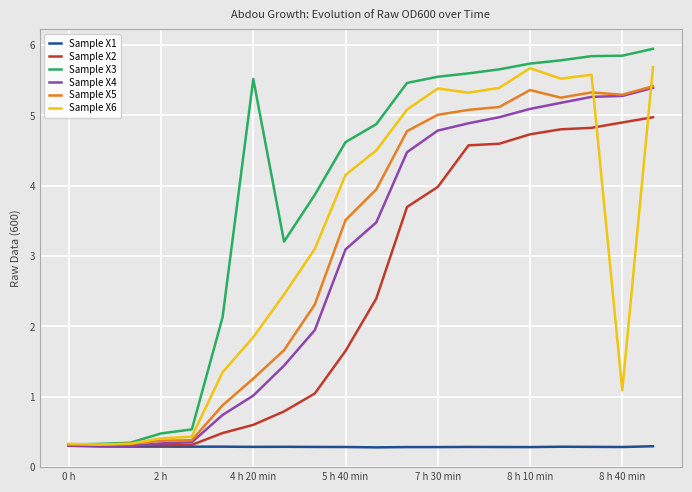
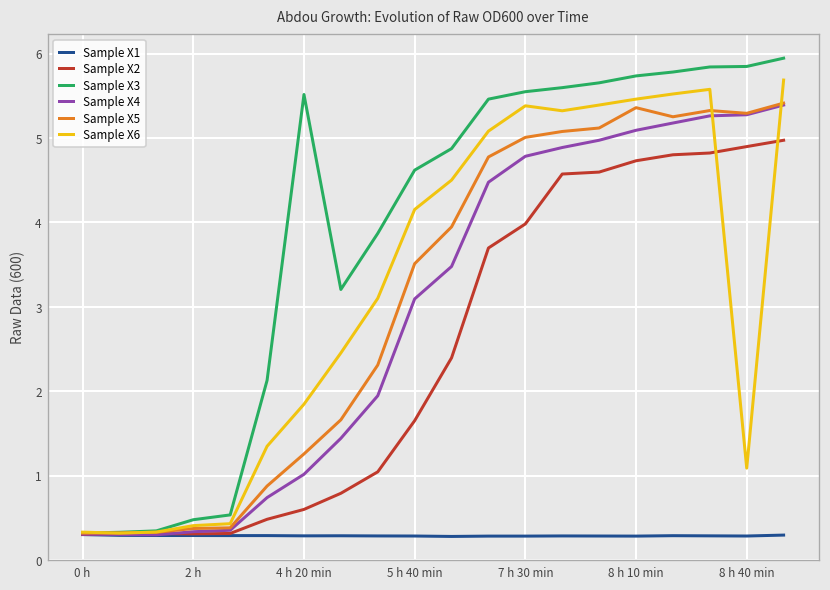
  {
    "Sample X1": {
      "4 h 20 min": 0.3,
      "5 h 40 min": 0.3,
      "7 h 30 min": 0.3,
      "8 h 10 min": 0.3,
      "8 h 40 min": 0.3
    },
    "Sample X2": {
      "4 h 20 min": 0.6,
      "5 h 40 min": 1.7,
      "7 h 30 min": 4.0,
      "8 h 10 min": 4.7,
      "8 h 40 min": 4.9
    },
    "Sample X3": {
      "2 h": 0.5,
      "4 h 20 min": 5.5,
      "5 h 40 min": 4.6,
      "7 h 30 min": 5.5,
      "8 h 10 min": 5.7,
      "8 h 40 min": 5.8
    },
    "Sample X4": {
      "4 h 20 min": 1.0,
      "5 h 40 min": 3.1,
      "7 h 30 min": 4.8,
      "8 h 10 min": 5.1
    },
    "Sample X5": {
      "4 h 20 min": 1.3,
      "5 h 40 min": 3.5,
      "7 h 30 min": 5.0,
      "8 h 10 min": 5.4
    },
    "Sample X6": {
      "4 h 20 min": 1.8,
      "5 h 40 min": 4.2,
      "7 h 30 min": 5.4,
-     "8 h 10 min": 5.7,
+     "8 h 10 min": 5.5,
      "8 h 40 min": 1.1
    }
  }
